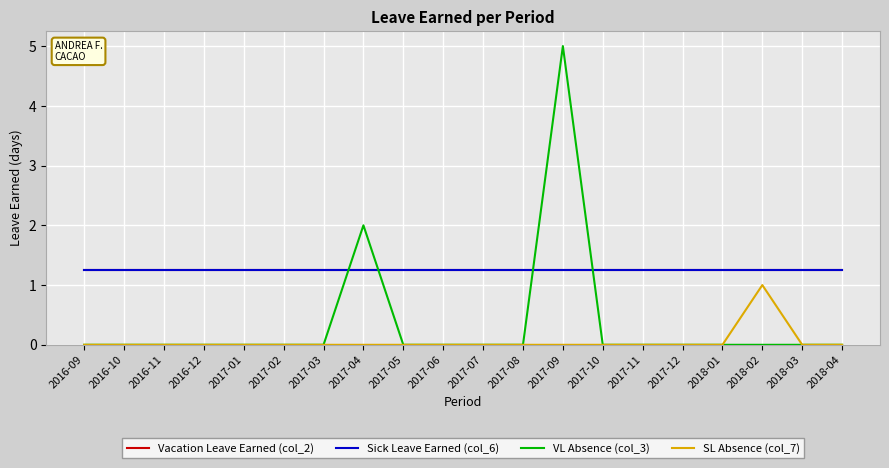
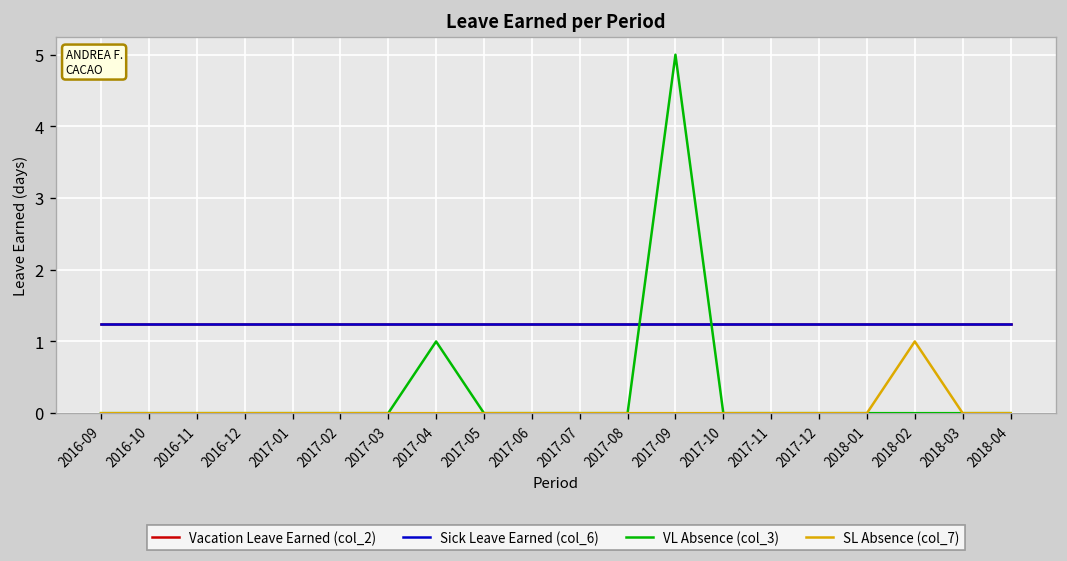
  {
    "Sick Leave Earned (col_6)": {
      "2016-09": 1.3,
      "2016-10": 1.3,
      "2016-11": 1.3,
      "2016-12": 1.3,
      "2017-01": 1.3,
      "2017-02": 1.3,
      "2017-03": 1.3,
      "2017-04": 1.3,
      "2017-05": 1.3,
      "2017-06": 1.3,
      "2017-07": 1.3,
      "2017-08": 1.3,
      "2017-09": 1.3,
      "2017-10": 1.3,
      "2017-11": 1.3,
      "2017-12": 1.3,
      "2018-01": 1.3,
      "2018-02": 1.3,
      "2018-03": 1.3,
      "2018-04": 1.3
    },
    "VL Absence (col_3)": {
-     "2017-04": 2,
+     "2017-04": 1,
      "2017-09": 5,
      "2018-02": 0
    },
    "SL Absence (col_7)": {
      "2017-04": 0,
      "2017-09": 0,
      "2018-02": 1
    }
  }
